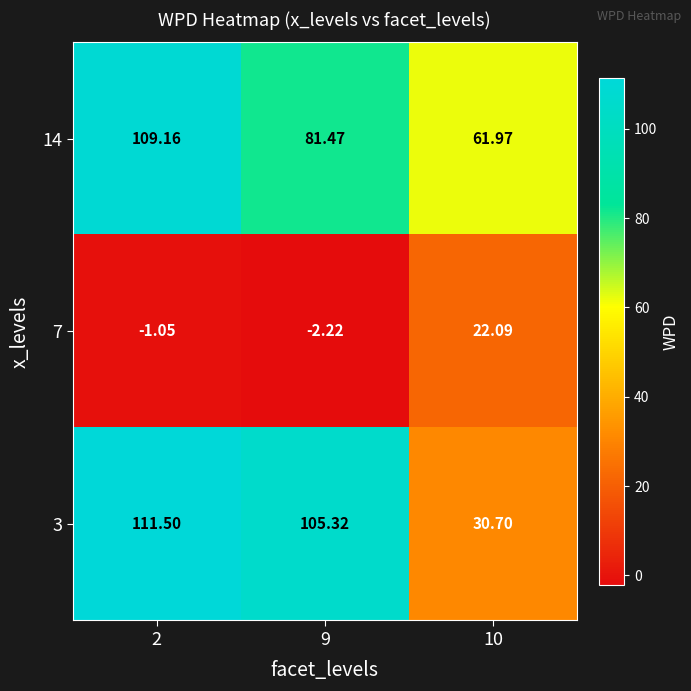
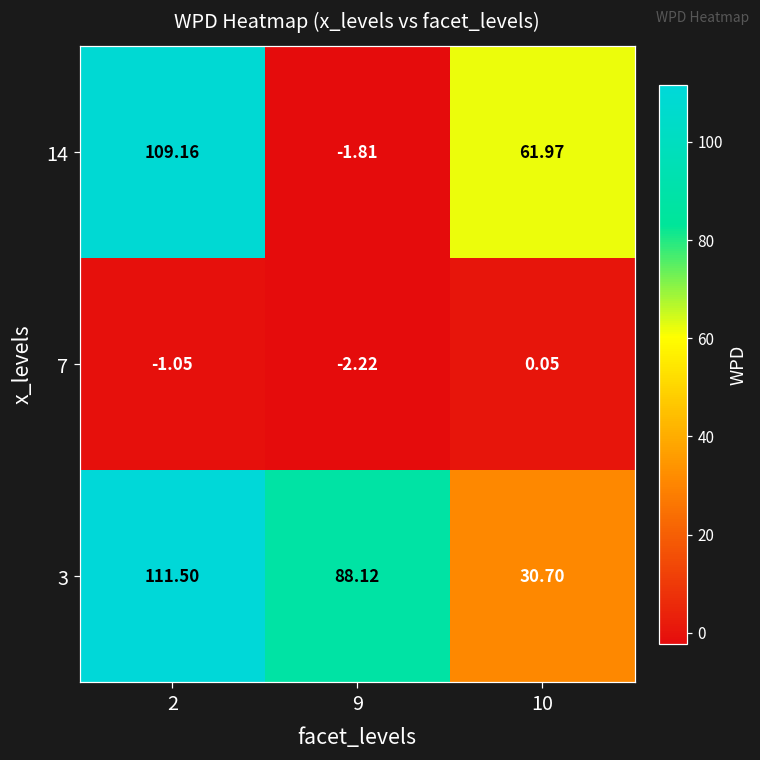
  {
    "14": {
      "2": 109.16,
-     "9": 81.47,
+     "9": -1.81,
      "10": 61.97
    },
    "7": {
      "2": -1.05,
      "9": -2.22,
-     "10": 22.09
+     "10": 0.05
    },
    "3": {
      "2": 111.50,
-     "9": 105.32,
+     "9": 88.12,
      "10": 30.70
    }
  }
